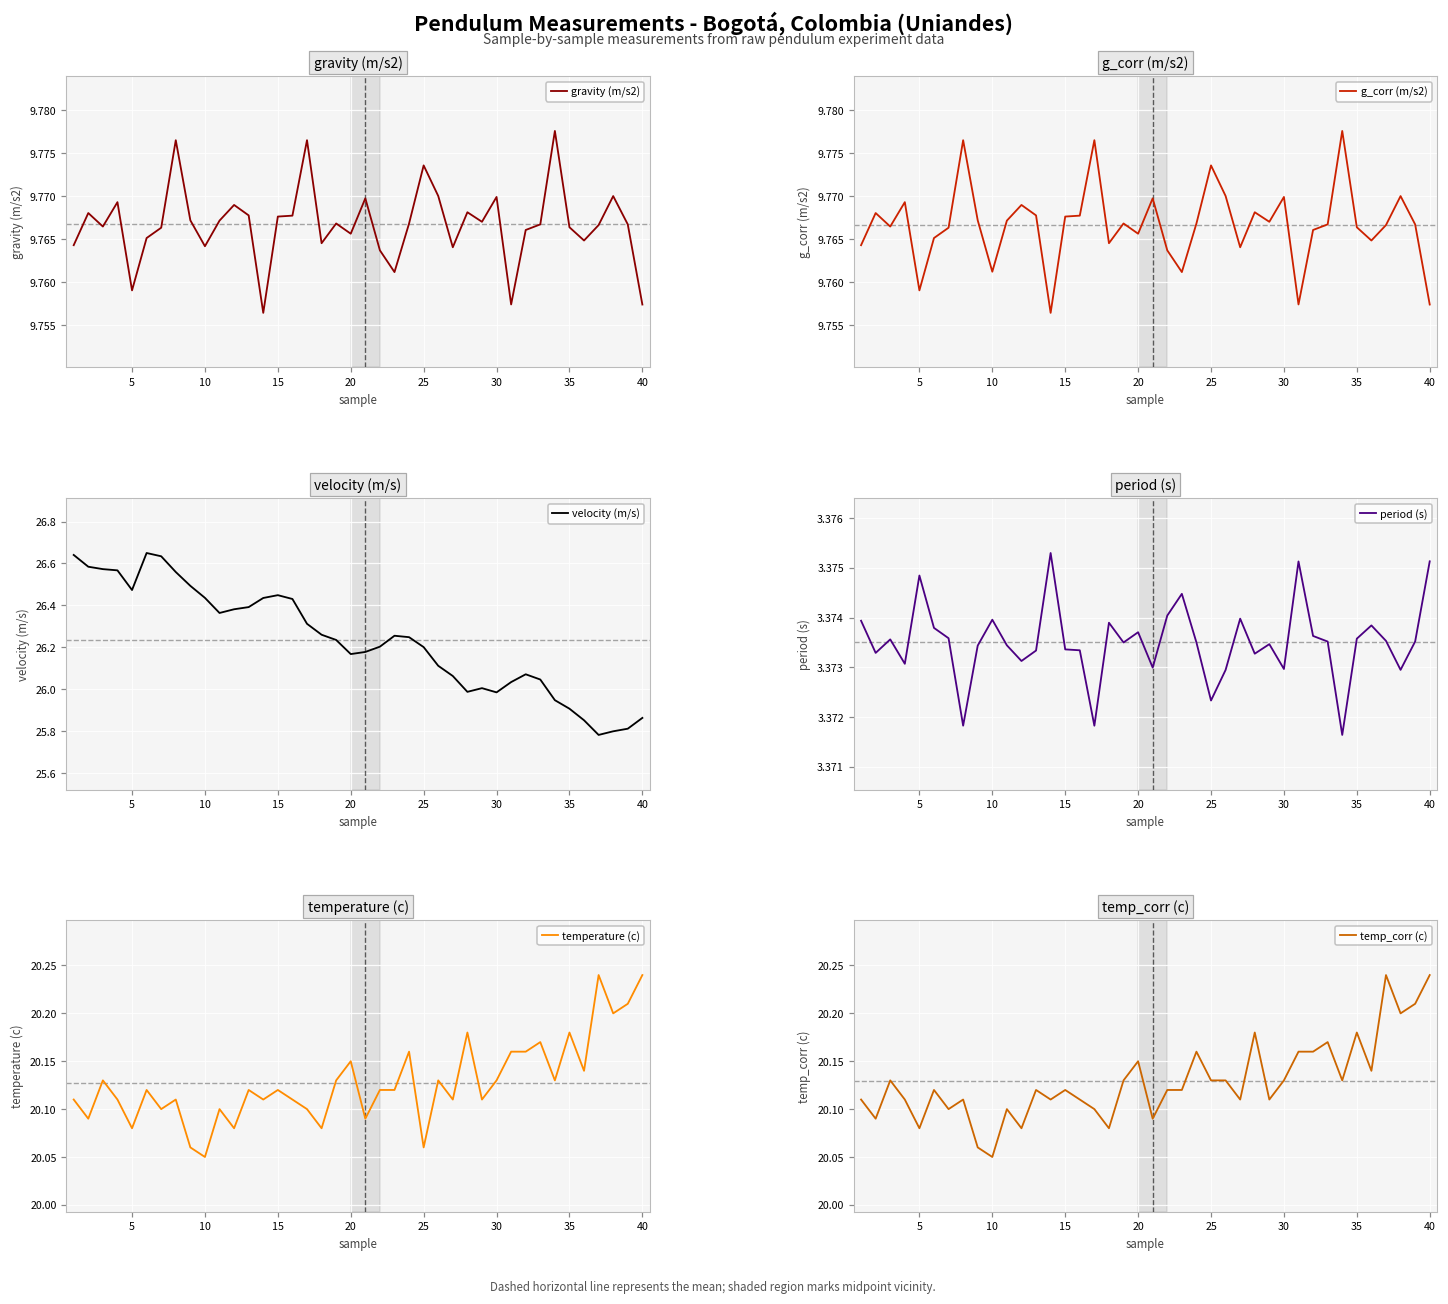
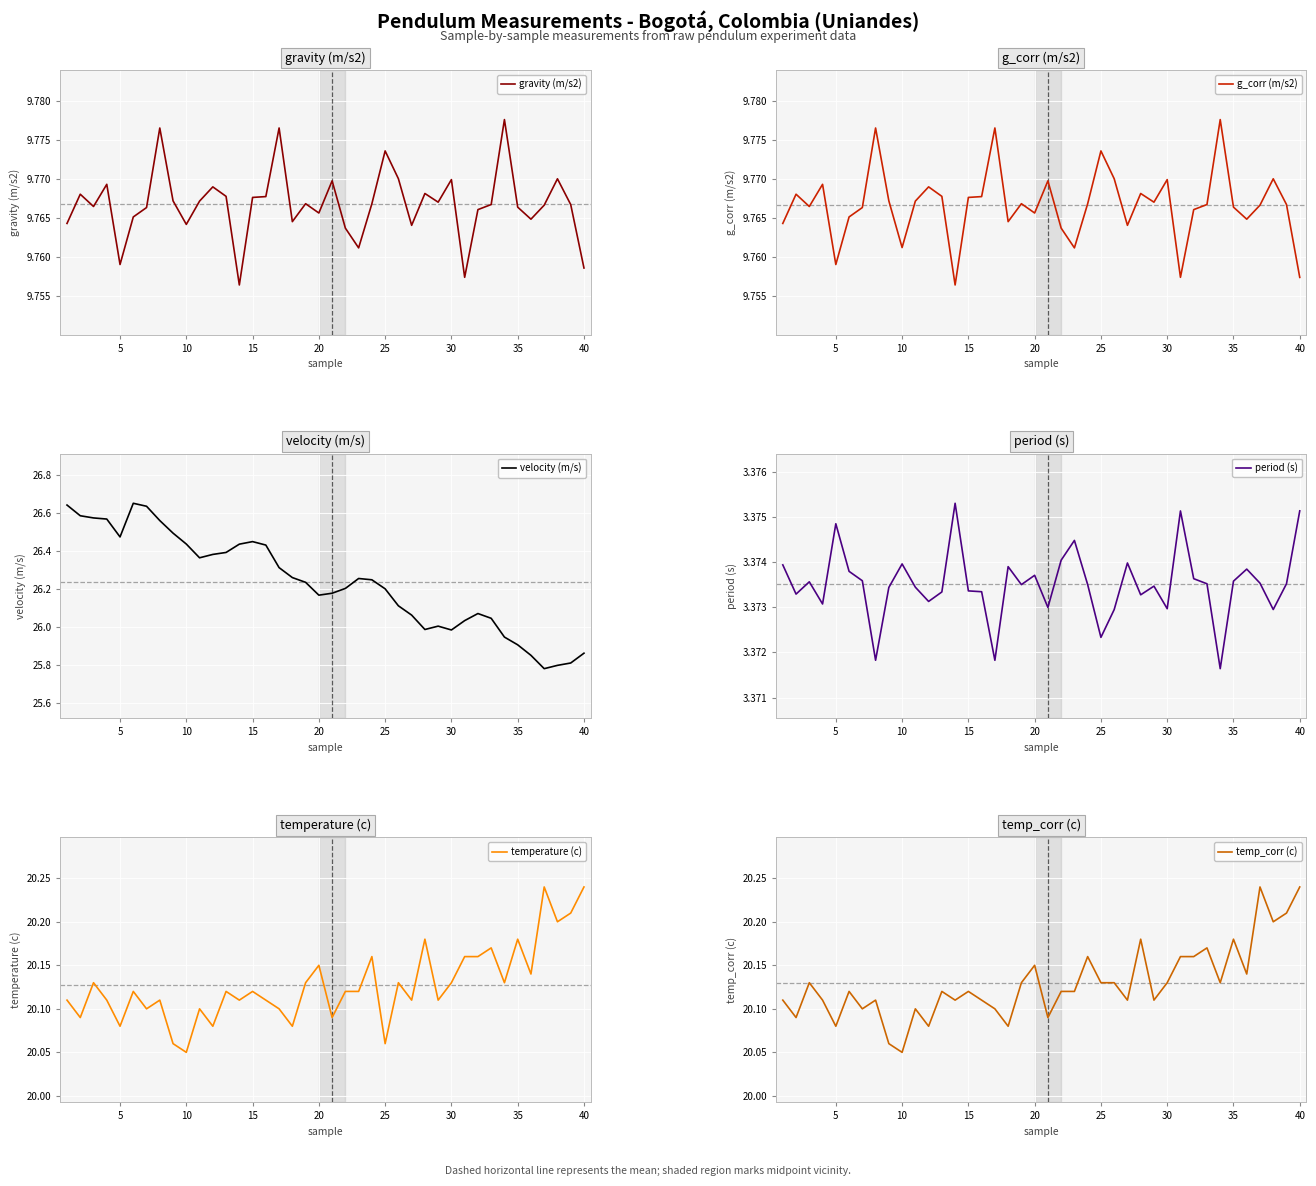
  {
    "gravity (m/s2)": {
      "5": 9.759,
      "10": 9.764,
      "15": 9.768,
      "20": 9.766,
      "25": 9.774,
      "30": 9.770,
      "35": 9.766,
-     "40": 9.757
+     "40": 9.759
    },
    "g_corr (m/s2)": {
      "5": 9.759,
      "10": 9.761,
      "15": 9.768,
      "20": 9.766,
      "25": 9.774,
      "30": 9.770,
      "35": 9.766,
      "40": 9.757
    },
    "velocity (m/s)": {
      "5": 26.47,
      "10": 26.44,
      "15": 26.45,
      "20": 26.17,
      "25": 26.20,
      "30": 25.98,
      "35": 25.91,
      "40": 25.86
    },
    "period (s)": {
      "5": 3.3748,
      "10": 3.3740,
      "15": 3.3734,
      "20": 3.3737,
      "25": 3.3723,
      "30": 3.3730,
      "35": 3.3736,
      "40": 3.3751
    },
    "temperature (c)": {
      "5": 20.08,
      "10": 20.05,
      "15": 20.12,
      "20": 20.15,
      "25": 20.06,
      "30": 20.13,
      "35": 20.18,
      "40": 20.24
    },
    "temp_corr (c)": {
      "5": 20.08,
      "10": 20.05,
      "15": 20.12,
      "20": 20.15,
      "25": 20.13,
      "30": 20.13,
      "35": 20.18,
      "40": 20.24
    }
  }
